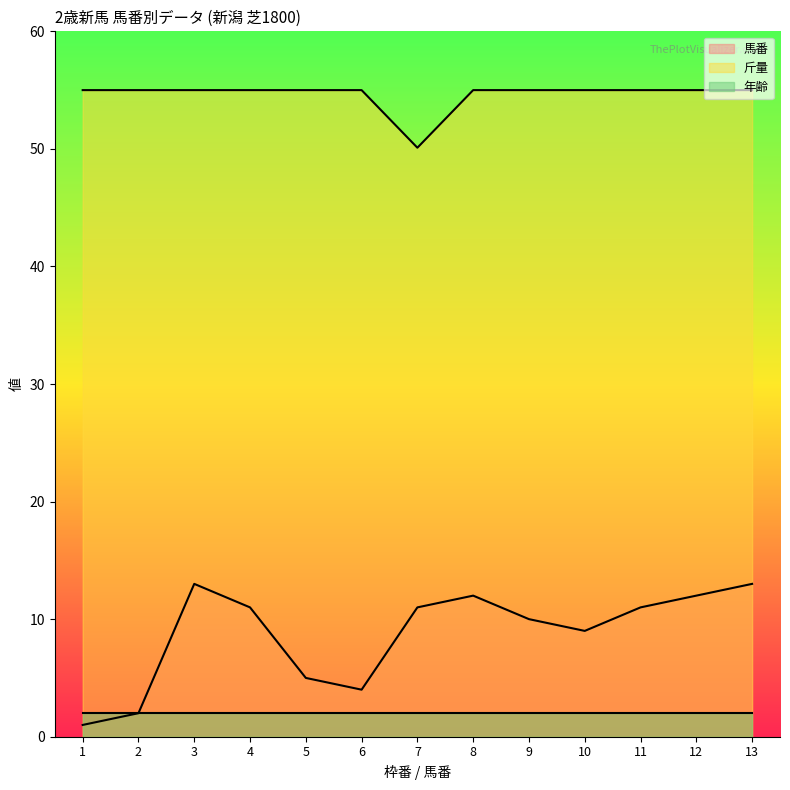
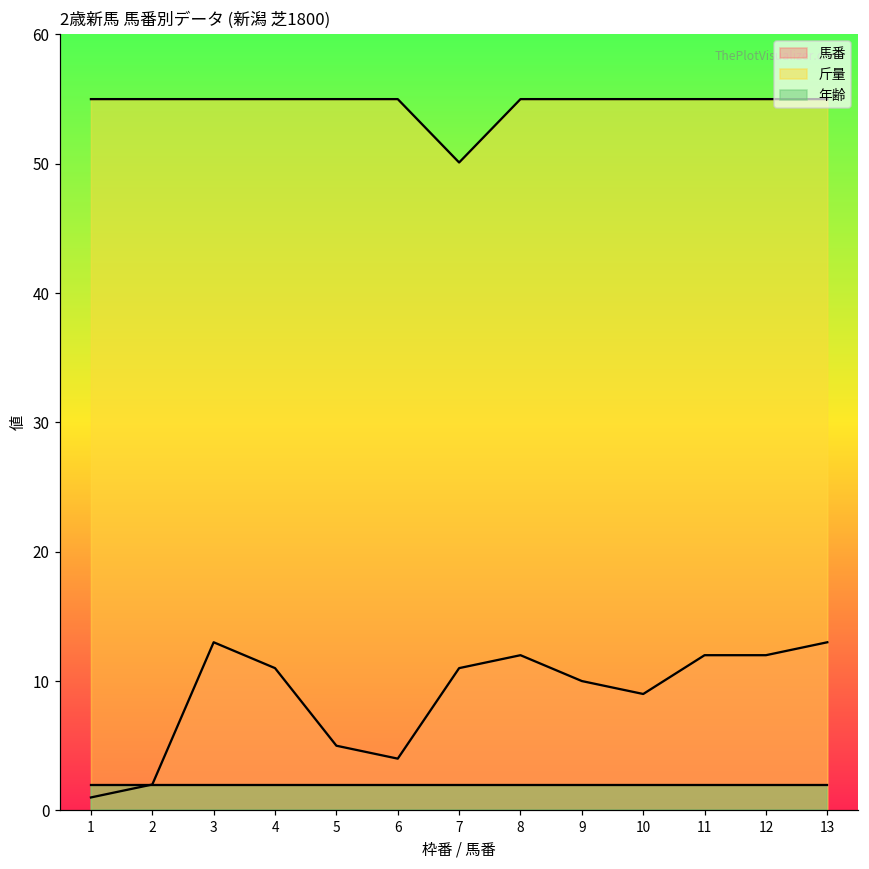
  {
    "馬番": {
      "1": 1,
      "3": 13,
      "4": 11,
      "5": 5,
      "6": 4,
      "7": 11,
      "8": 12,
      "9": 10,
      "10": 9,
-     "11": 11,
+     "11": 12,
      "12": 12,
      "13": 13
    },
    "斤量": {
      "1": 55,
      "2": 55,
      "3": 55,
      "4": 55,
      "5": 55,
      "6": 55,
      "7": 50,
      "8": 55,
      "9": 55,
      "10": 55,
      "11": 55,
      "12": 55
    },
    "年齢": {
      "1": 2,
      "3": 2,
      "4": 2,
      "5": 2,
      "6": 2,
      "7": 2,
      "8": 2,
      "9": 2,
      "10": 2,
      "11": 2,
      "12": 2,
      "13": 2
    }
  }
